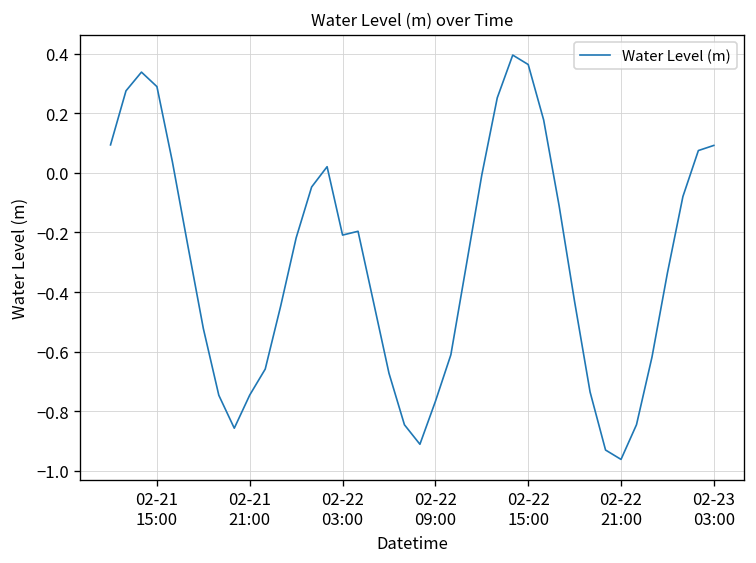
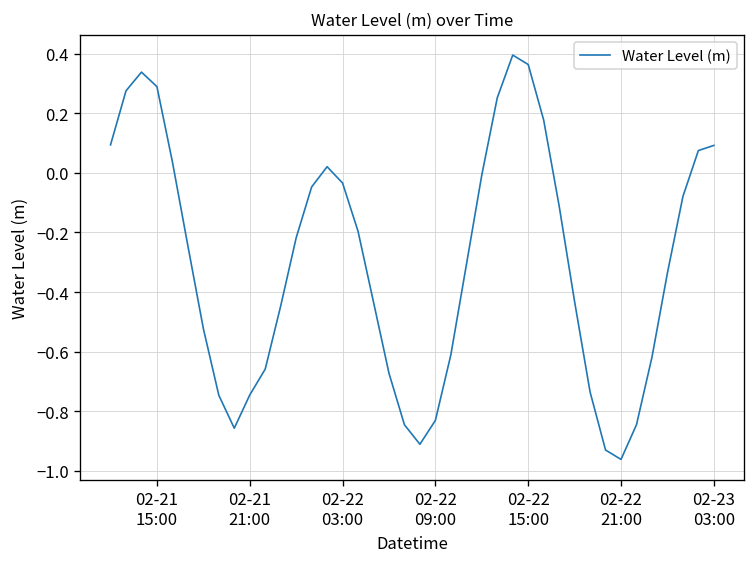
  {
    "02-21 15:00": 0.29,
    "02-21 21:00": -0.75,
-   "02-22 03:00": -0.21,
-   "02-22 09:00": -0.77,
+   "02-22 03:00": -0.03,
+   "02-22 09:00": -0.83,
    "02-22 15:00": 0.36,
    "02-22 21:00": -0.96,
    "02-23 03:00": 0.09
  }
